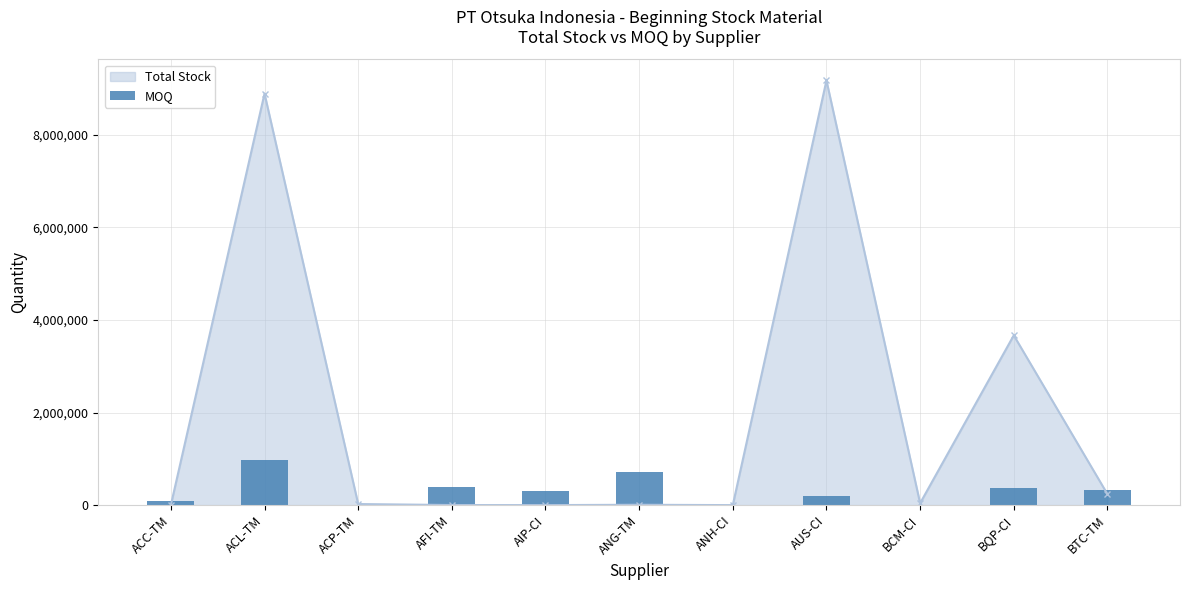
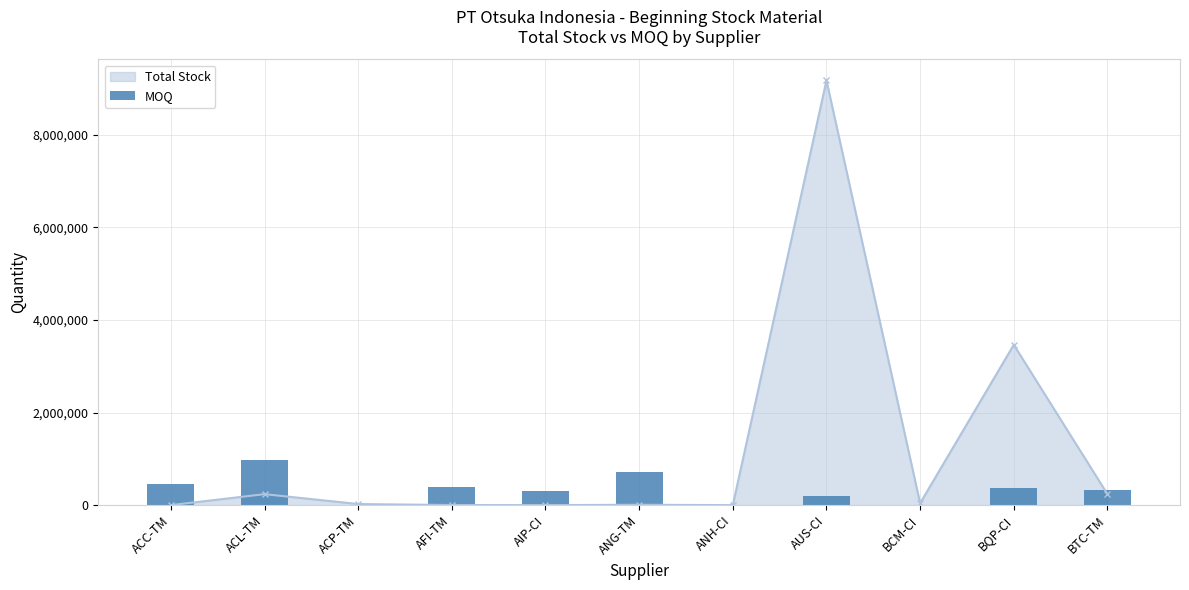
  {
    "MOQ": {
-     "ACC-TM": "100,000",
+     "ACC-TM": "400,000",
      "ACL-TM": "1,000,000",
      "AFI-TM": "400,000",
      "AIP-CI": "300,000",
      "ANG-TM": "700,000",
      "AUS-CI": "200,000",
      "BQP-CI": "400,000",
      "BTC-TM": "300,000"
    },
    "Total Stock": {
      "ACC-TM": "0",
-     "ACL-TM": "8,900,000",
+     "ACL-TM": "200,000",
      "ACP-TM": "0",
      "AFI-TM": "0",
      "AIP-CI": "0",
      "ANG-TM": "0",
      "ANH-CI": "0",
      "AUS-CI": "9,200,000",
      "BCM-CI": "0",
-     "BQP-CI": "3,700,000",
+     "BQP-CI": "3,500,000",
      "BTC-TM": "200,000"
    }
  }
